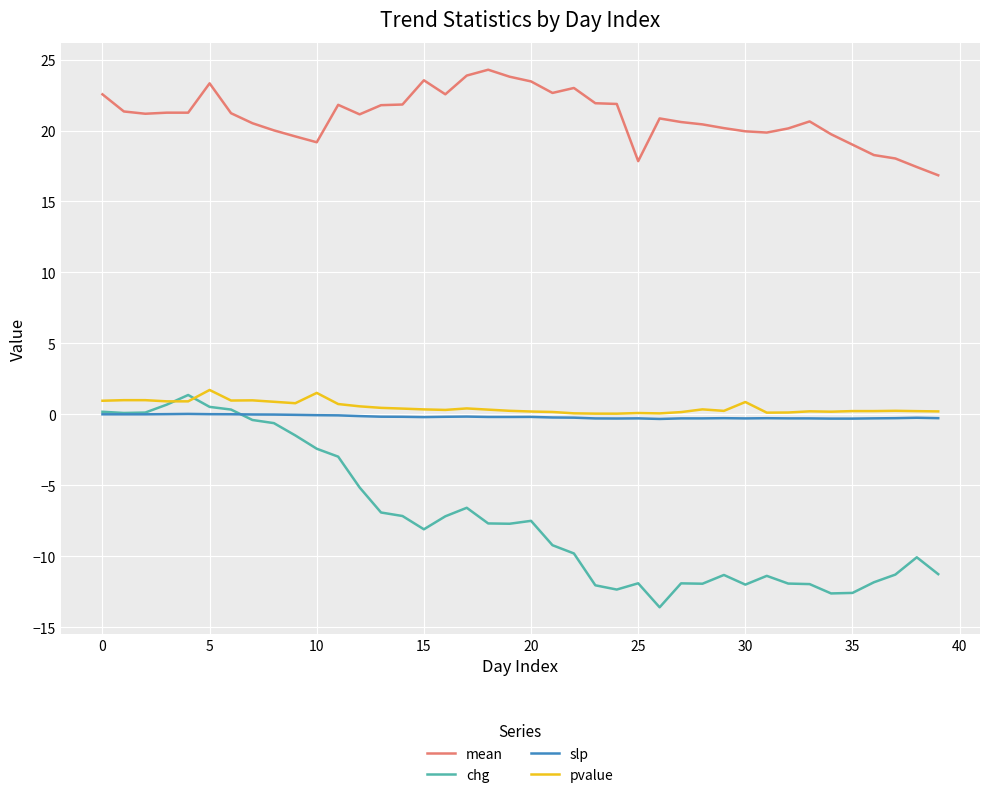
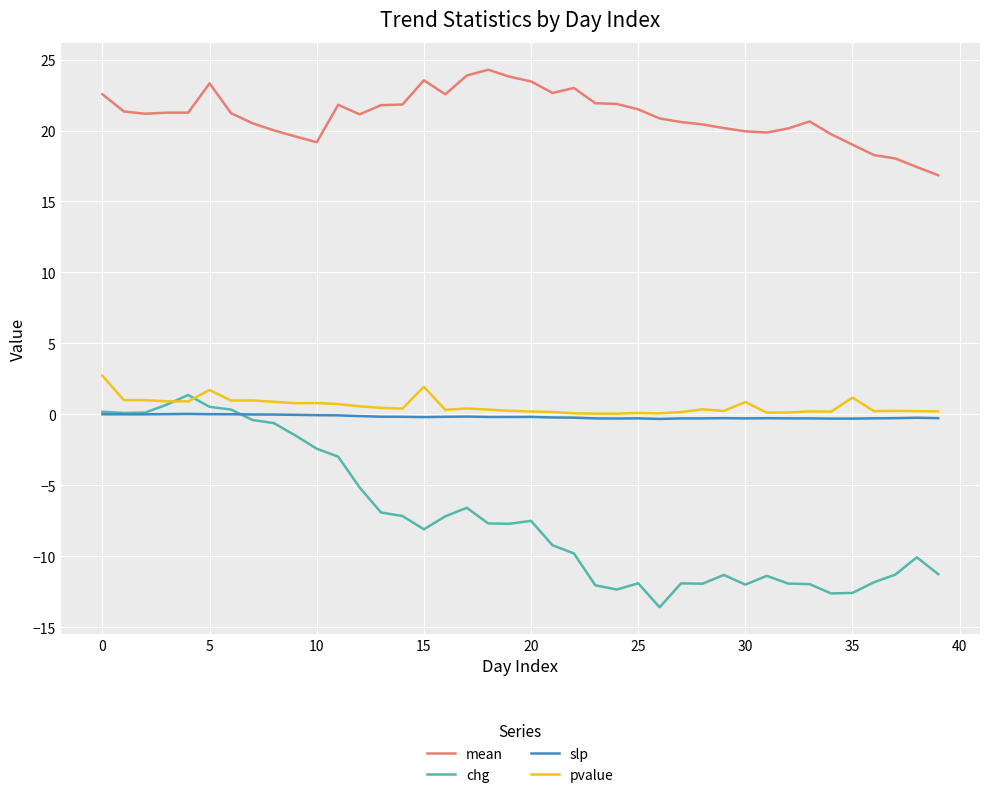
  {
    "mean": {
      "0": 22.6,
      "5": 23.3,
      "10": 19.2,
      "15": 23.5,
      "20": 23.5,
-     "25": 17.8,
+     "25": 21.5,
      "30": 19.9,
      "35": 19.0
    },
    "pvalue": {
-     "0": 1.0,
+     "0": 2.7,
      "5": 1.7,
-     "10": 1.5,
-     "15": 0.3,
+     "10": 0.8,
+     "15": 1.9,
      "20": 0.2,
      "25": 0.1,
      "30": 0.9,
-     "35": 0.2
+     "35": 1.2
    }
  }
